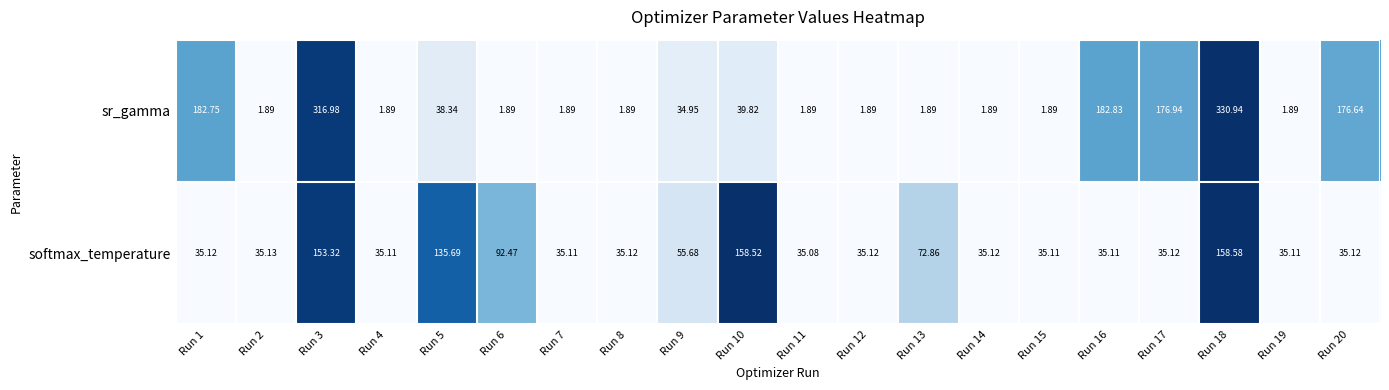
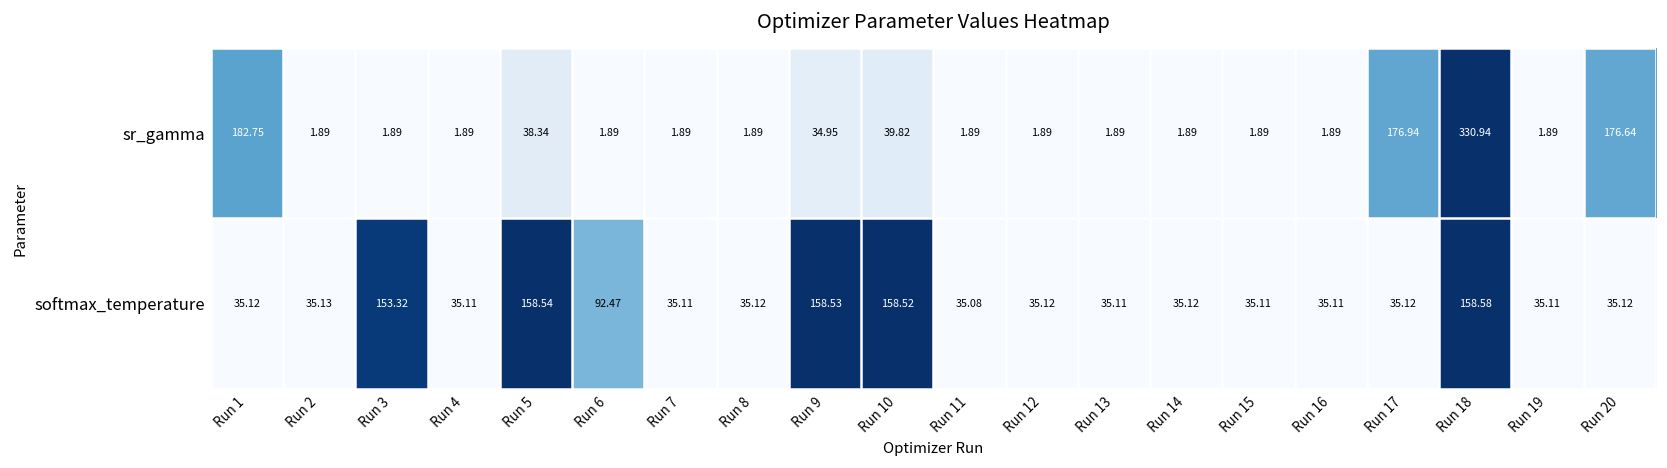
  {
    "sr_gamma": {
      "Run 1": 182.75,
      "Run 2": 1.89,
-     "Run 3": 316.98,
+     "Run 3": 1.89,
      "Run 4": 1.89,
      "Run 5": 38.34,
      "Run 6": 1.89,
      "Run 7": 1.89,
      "Run 8": 1.89,
      "Run 9": 34.95,
      "Run 10": 39.82,
      "Run 11": 1.89,
      "Run 12": 1.89,
      "Run 13": 1.89,
      "Run 14": 1.89,
      "Run 15": 1.89,
-     "Run 16": 182.83,
+     "Run 16": 1.89,
      "Run 17": 176.94,
      "Run 18": 330.94,
      "Run 19": 1.89,
      "Run 20": 176.64
    },
    "softmax_temperature": {
      "Run 1": 35.12,
      "Run 2": 35.13,
      "Run 3": 153.32,
      "Run 4": 35.11,
-     "Run 5": 135.69,
+     "Run 5": 158.54,
      "Run 6": 92.47,
      "Run 7": 35.11,
      "Run 8": 35.12,
-     "Run 9": 55.68,
+     "Run 9": 158.53,
      "Run 10": 158.52,
      "Run 11": 35.08,
      "Run 12": 35.12,
-     "Run 13": 72.86,
+     "Run 13": 35.11,
      "Run 14": 35.12,
      "Run 15": 35.11,
      "Run 16": 35.11,
      "Run 17": 35.12,
      "Run 18": 158.58,
      "Run 19": 35.11,
      "Run 20": 35.12
    }
  }
